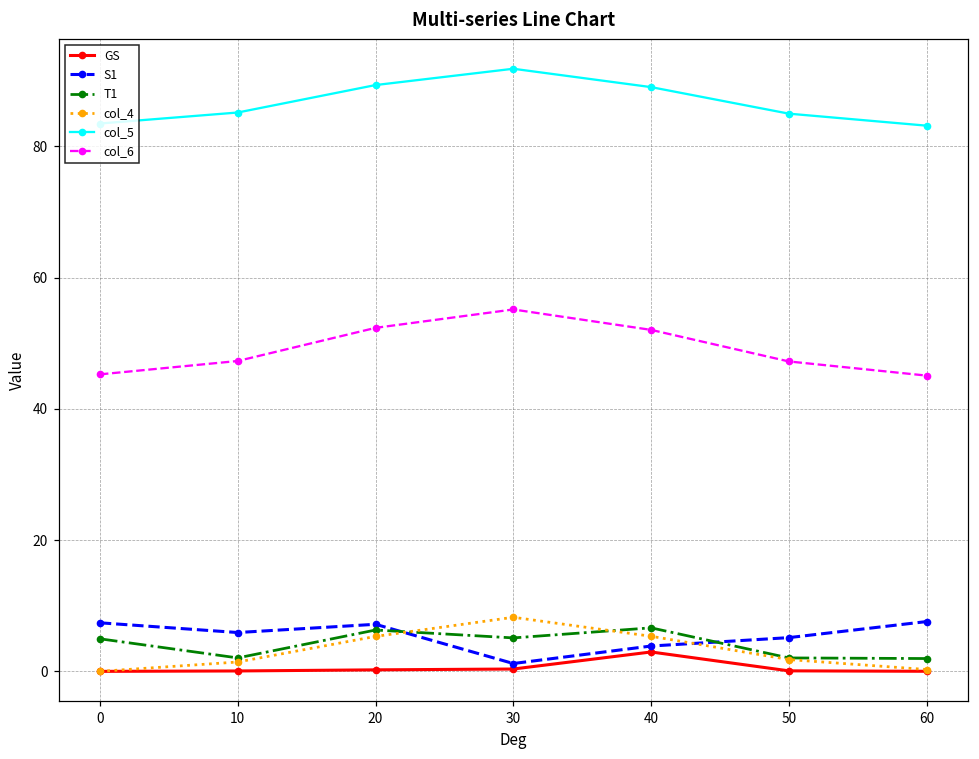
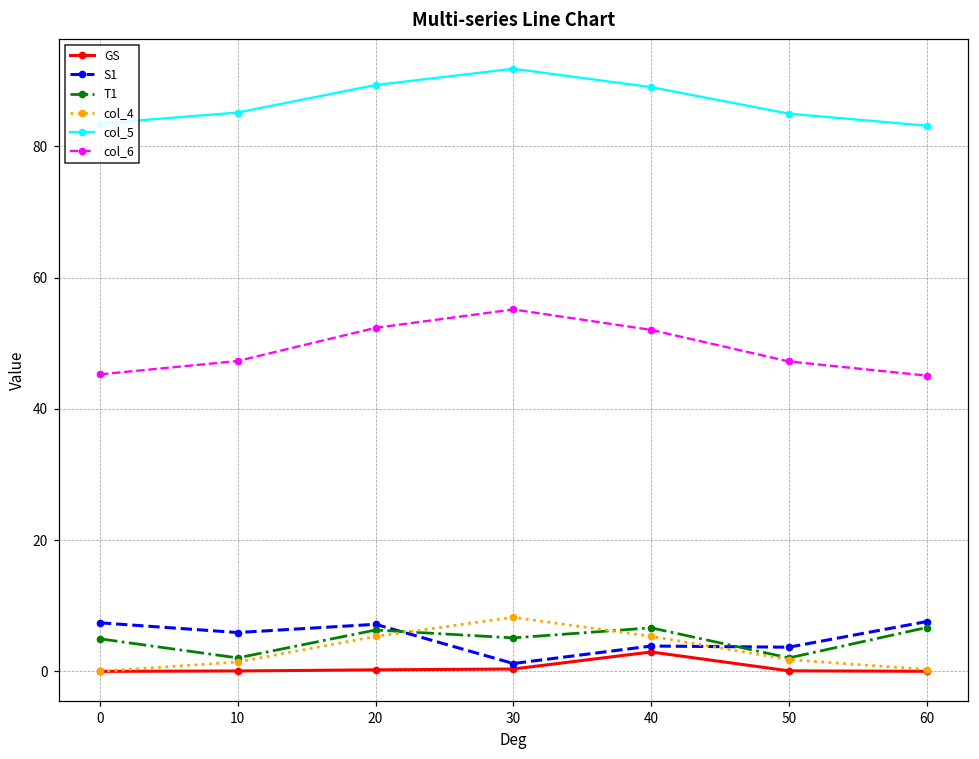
  {
    "GS": {
      "10": 0,
      "20": 0,
      "30": 0,
      "40": 3,
      "50": 0
    },
    "S1": {
      "0": 7,
      "10": 6,
      "20": 7,
      "30": 1,
      "40": 4,
-     "50": 5,
+     "50": 4,
      "60": 8
    },
    "T1": {
      "0": 5,
      "10": 2,
      "20": 6,
      "30": 5,
      "40": 7,
-     "60": 2
+     "60": 7
    },
    "col_4": {
      "10": 1,
      "20": 5,
      "30": 8,
      "40": 5
    },
    "col_5": {
      "10": 85,
      "20": 89,
      "30": 92,
      "40": 89,
      "50": 85,
      "60": 83
    },
    "col_6": {
      "0": 45,
      "10": 47,
      "20": 52,
      "30": 55,
      "40": 52,
      "50": 47,
      "60": 45
    }
  }
